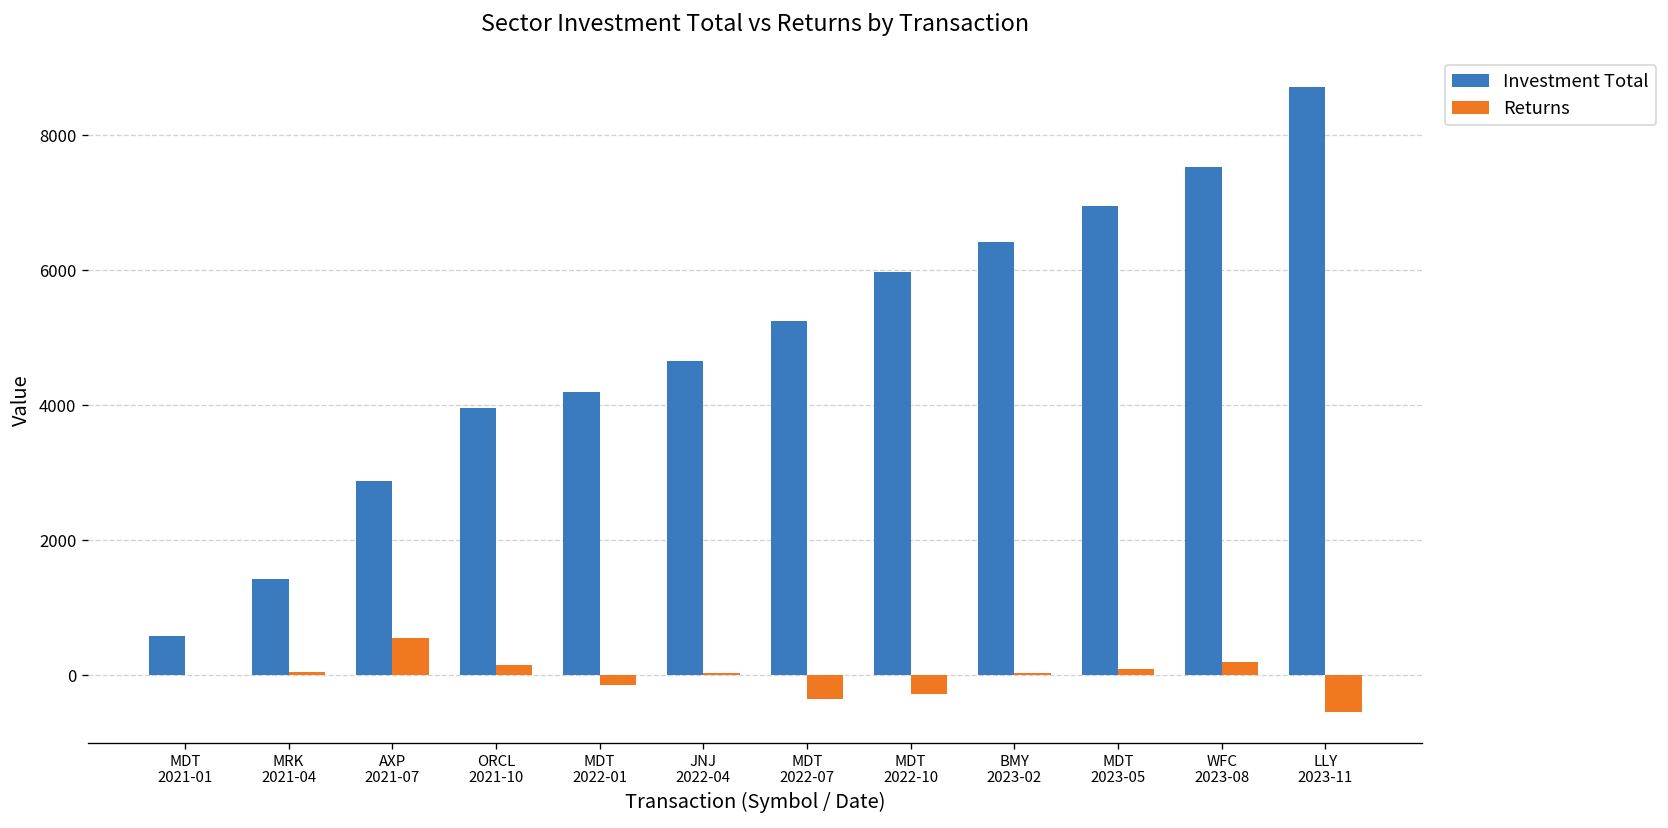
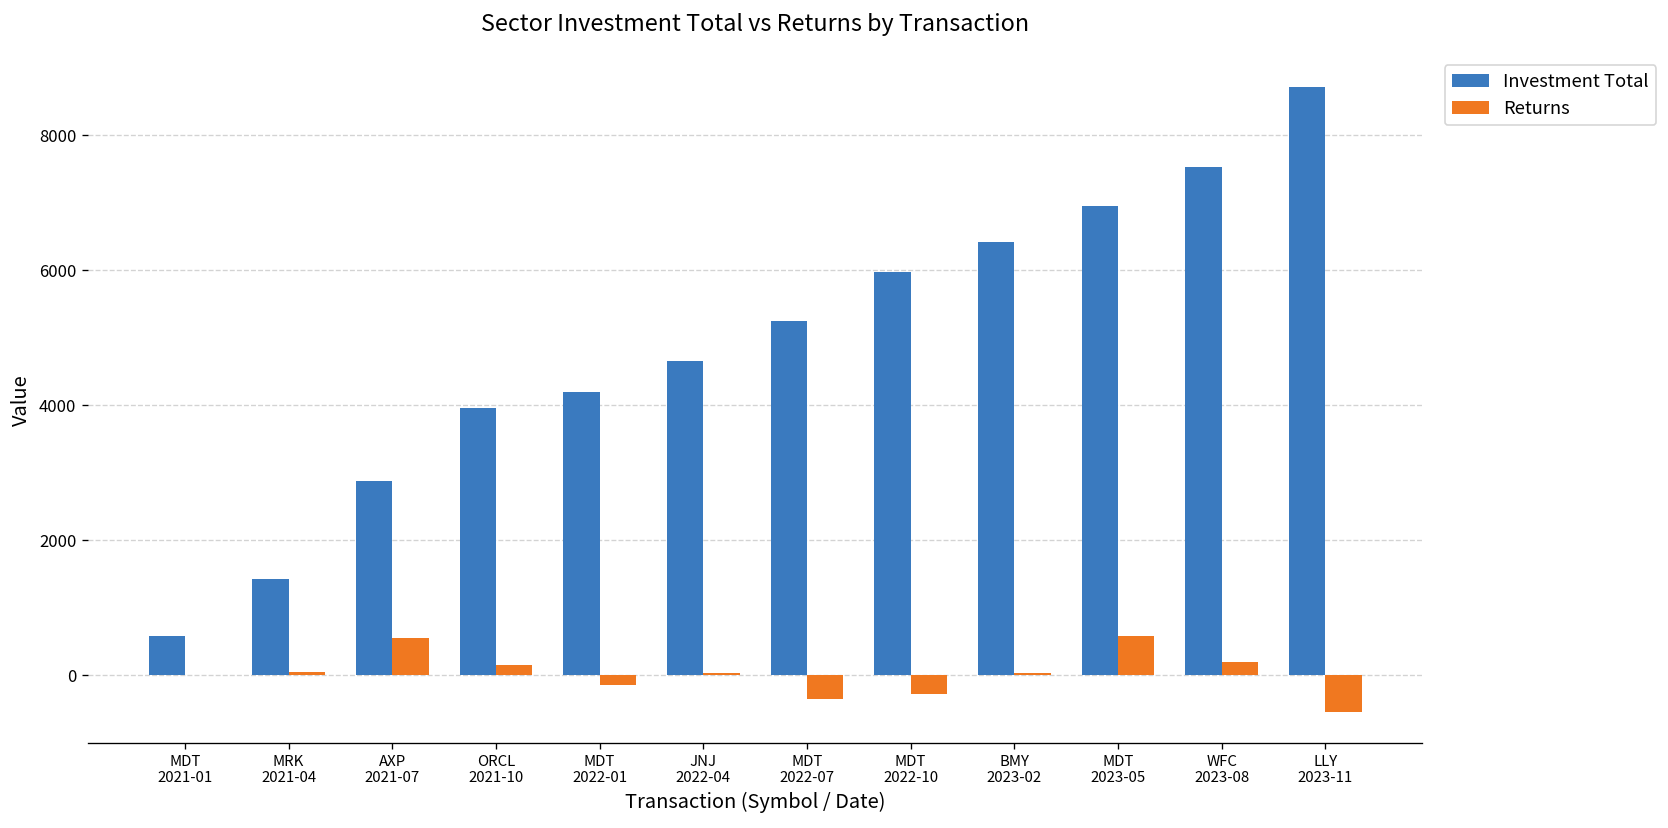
  {
    "Investment Total": {
      "MDT 2021-01": 600,
      "MRK 2021-04": 1400,
      "AXP 2021-07": 2900,
      "ORCL 2021-10": 4000,
      "MDT 2022-01": 4200,
      "JNJ 2022-04": 4700,
      "MDT 2022-07": 5300,
      "MDT 2022-10": 6000,
      "BMY 2023-02": 6400,
      "MDT 2023-05": 7000,
      "WFC 2023-08": 7500,
      "LLY 2023-11": 8700
    },
    "Returns": {
      "AXP 2021-07": 500,
      "ORCL 2021-10": 200,
      "MDT 2022-01": -100,
      "MDT 2022-07": -400,
      "MDT 2022-10": -300,
-     "MDT 2023-05": 100,
+     "MDT 2023-05": 600,
      "WFC 2023-08": 200,
      "LLY 2023-11": -600
    }
  }
